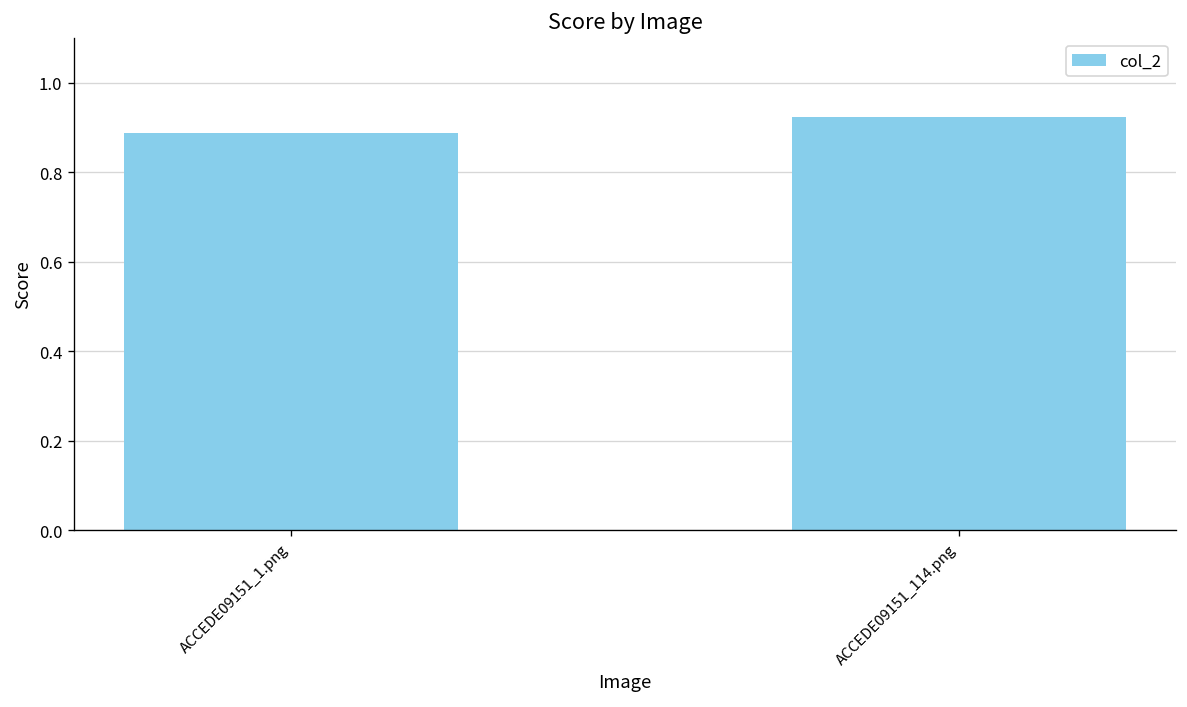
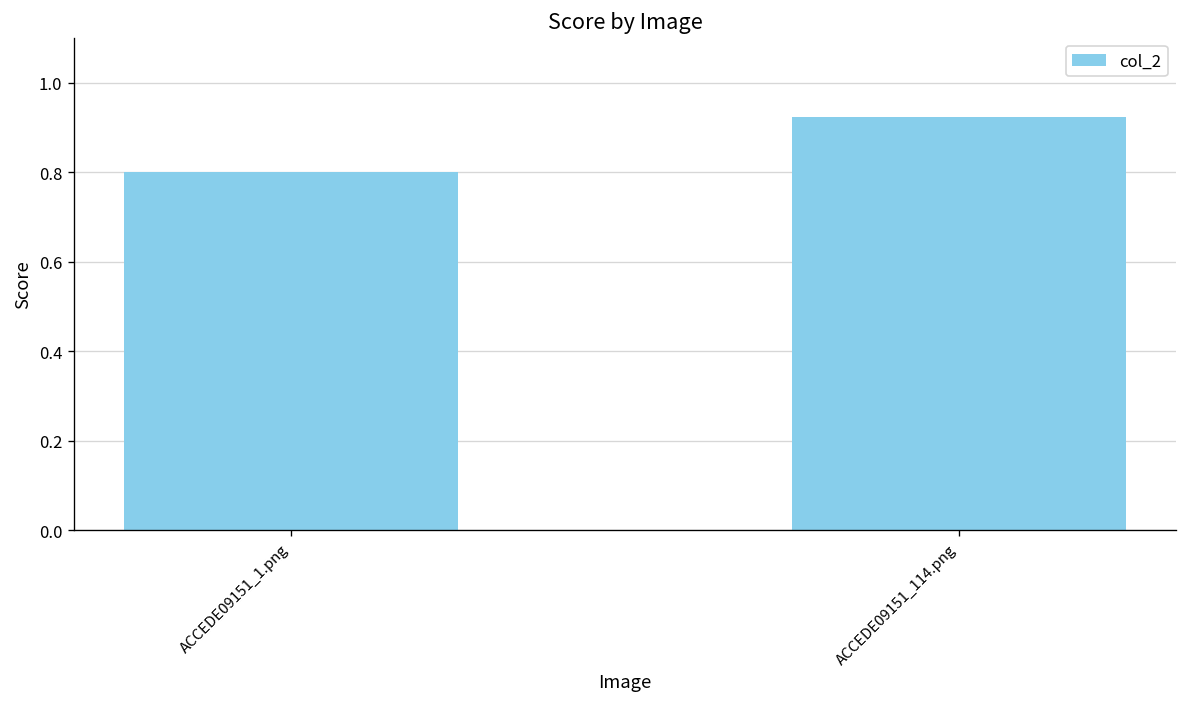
  {
-   "ACCEDE09151_1.png": 0.89,
+   "ACCEDE09151_1.png": 0.80,
    "ACCEDE09151_114.png": 0.92
  }
